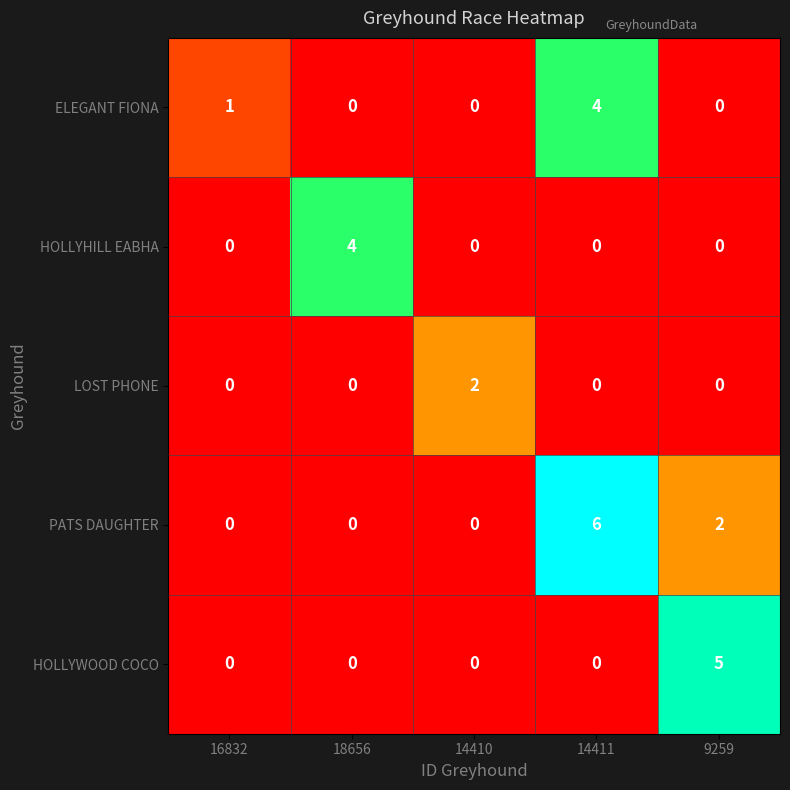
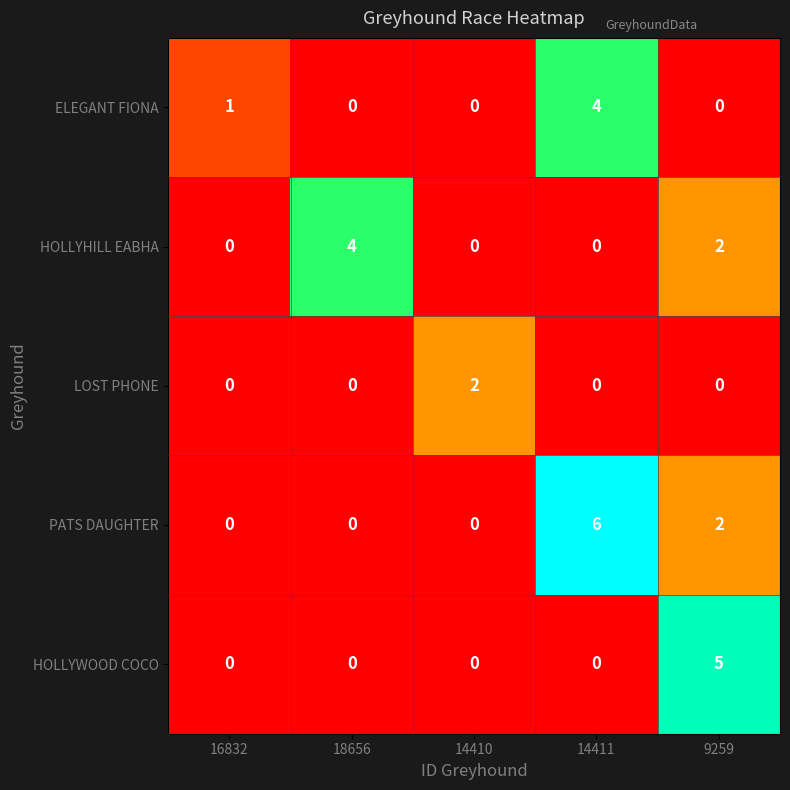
  {
    "ELEGANT FIONA": {
      "16832": 1,
      "18656": 0,
      "14410": 0,
      "14411": 4,
      "9259": 0
    },
    "HOLLYHILL EABHA": {
      "16832": 0,
      "18656": 4,
      "14410": 0,
      "14411": 0,
-     "9259": 0
+     "9259": 2
    },
    "LOST PHONE": {
      "16832": 0,
      "18656": 0,
      "14410": 2,
      "14411": 0,
      "9259": 0
    },
    "PATS DAUGHTER": {
      "16832": 0,
      "18656": 0,
      "14410": 0,
      "14411": 6,
      "9259": 2
    },
    "HOLLYWOOD COCO": {
      "16832": 0,
      "18656": 0,
      "14410": 0,
      "14411": 0,
      "9259": 5
    }
  }
